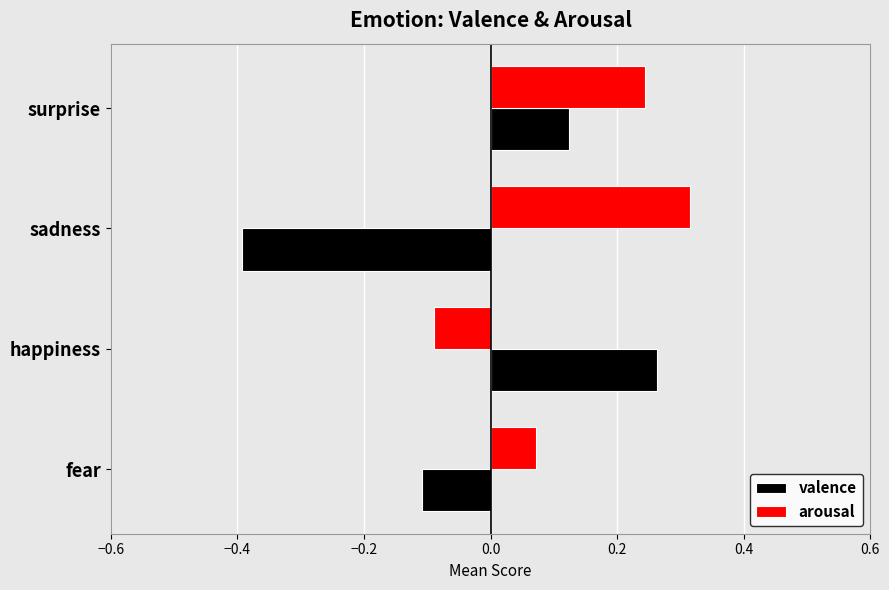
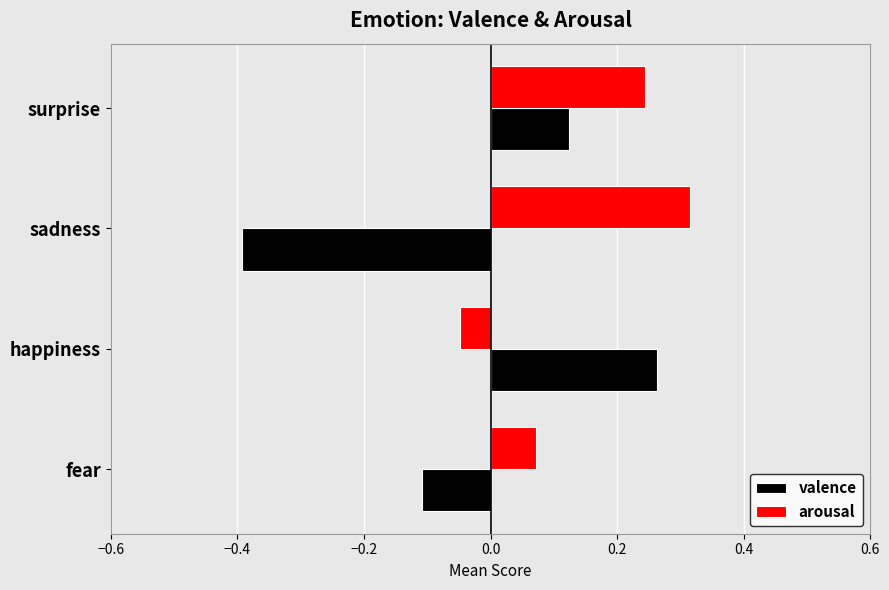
  {
    "valence": {
      "surprise": 0.12,
      "sadness": -0.39,
      "happiness": 0.26,
      "fear": -0.11
    },
    "arousal": {
      "surprise": 0.24,
      "sadness": 0.32,
-     "happiness": -0.09,
+     "happiness": -0.05,
      "fear": 0.07
    }
  }
